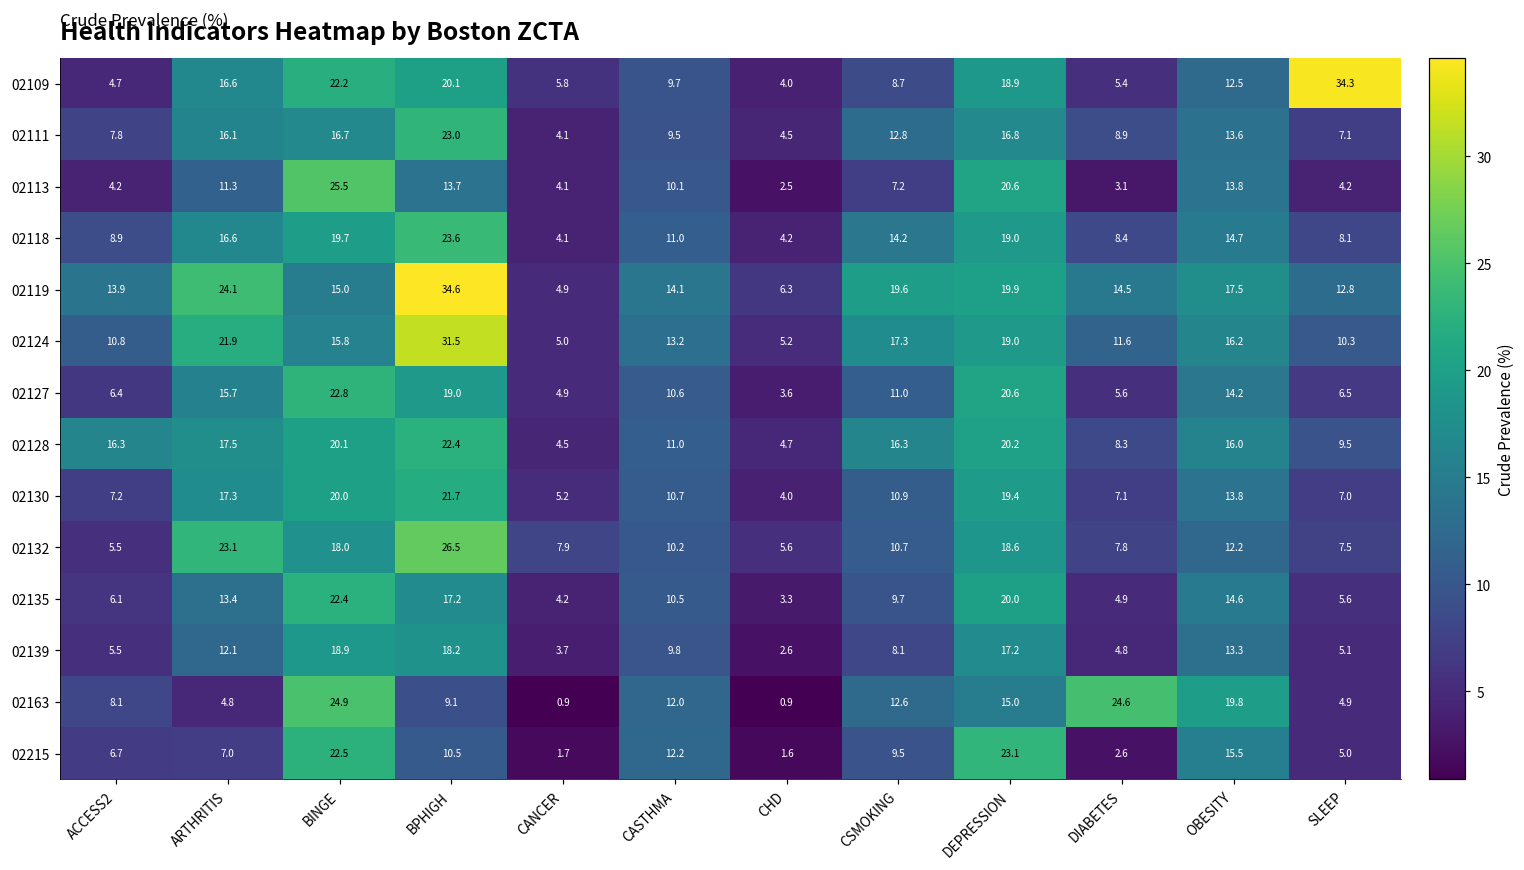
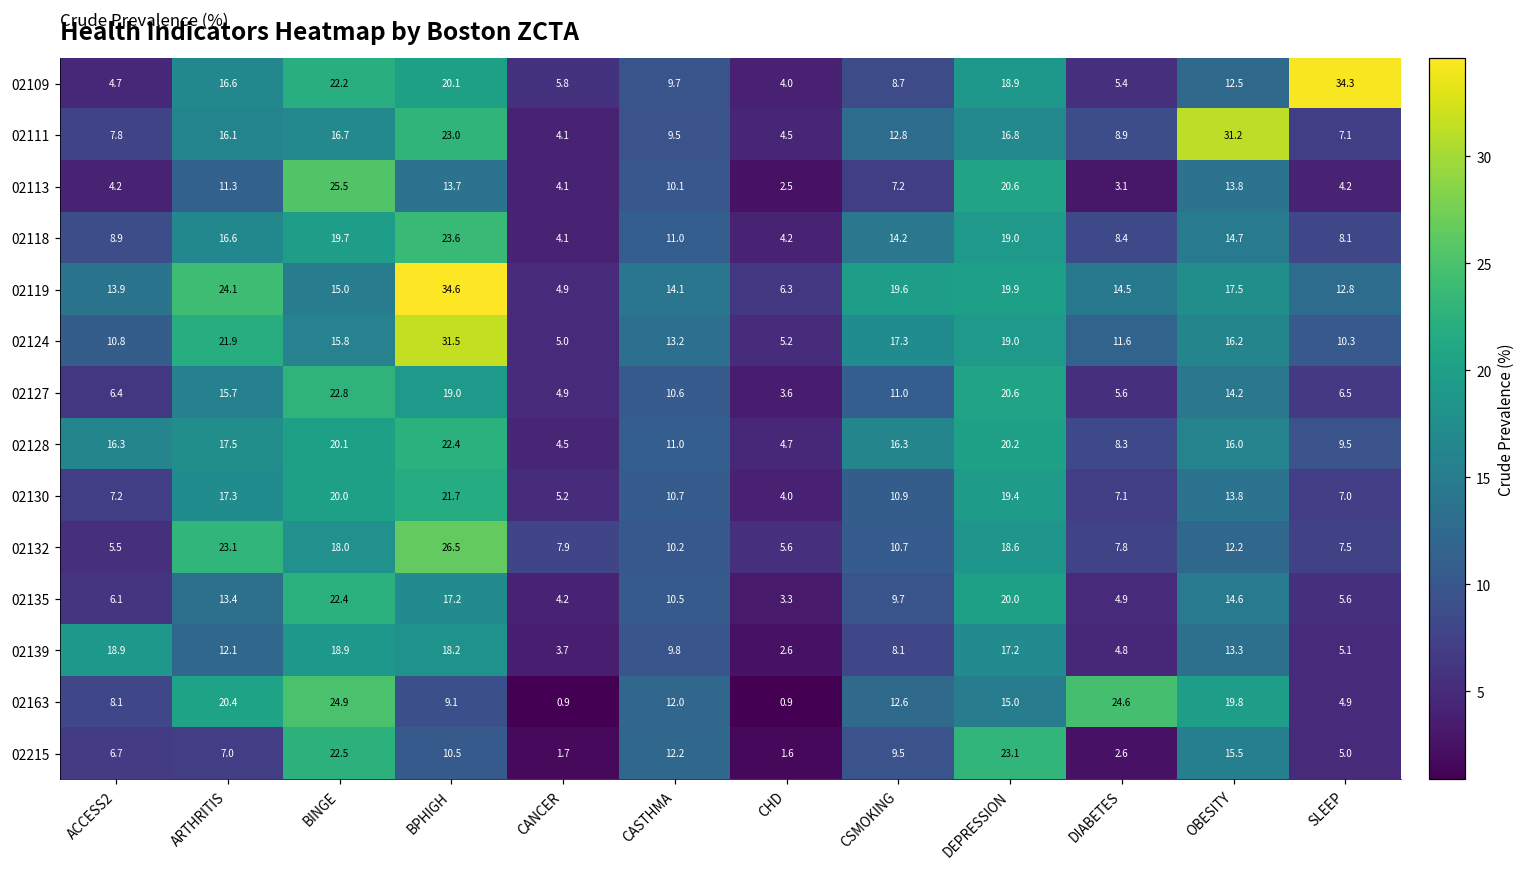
  {
    "02109": {
      "ACCESS2": 4.7,
      "ARTHRITIS": 16.6,
      "BINGE": 22.2,
      "BPHIGH": 20.1,
      "CANCER": 5.8,
      "CASTHMA": 9.7,
      "CHD": 4.0,
      "CSMOKING": 8.7,
      "DEPRESSION": 18.9,
      "DIABETES": 5.4,
      "OBESITY": 12.5,
      "SLEEP": 34.3
    },
    "02111": {
      "ACCESS2": 7.8,
      "ARTHRITIS": 16.1,
      "BINGE": 16.7,
      "BPHIGH": 23.0,
      "CANCER": 4.1,
      "CASTHMA": 9.5,
      "CHD": 4.5,
      "CSMOKING": 12.8,
      "DEPRESSION": 16.8,
      "DIABETES": 8.9,
-     "OBESITY": 13.6,
+     "OBESITY": 31.2,
      "SLEEP": 7.1
    },
    "02113": {
      "ACCESS2": 4.2,
      "ARTHRITIS": 11.3,
      "BINGE": 25.5,
      "BPHIGH": 13.7,
      "CANCER": 4.1,
      "CASTHMA": 10.1,
      "CHD": 2.5,
      "CSMOKING": 7.2,
      "DEPRESSION": 20.6,
      "DIABETES": 3.1,
      "OBESITY": 13.8,
      "SLEEP": 4.2
    },
    "02118": {
      "ACCESS2": 8.9,
      "ARTHRITIS": 16.6,
      "BINGE": 19.7,
      "BPHIGH": 23.6,
      "CANCER": 4.1,
      "CASTHMA": 11.0,
      "CHD": 4.2,
      "CSMOKING": 14.2,
      "DEPRESSION": 19.0,
      "DIABETES": 8.4,
      "OBESITY": 14.7,
      "SLEEP": 8.1
    },
    "02119": {
      "ACCESS2": 13.9,
      "ARTHRITIS": 24.1,
      "BINGE": 15.0,
      "BPHIGH": 34.6,
      "CANCER": 4.9,
      "CASTHMA": 14.1,
      "CHD": 6.3,
      "CSMOKING": 19.6,
      "DEPRESSION": 19.9,
      "DIABETES": 14.5,
      "OBESITY": 17.5,
      "SLEEP": 12.8
    },
    "02124": {
      "ACCESS2": 10.8,
      "ARTHRITIS": 21.9,
      "BINGE": 15.8,
      "BPHIGH": 31.5,
      "CANCER": 5.0,
      "CASTHMA": 13.2,
      "CHD": 5.2,
      "CSMOKING": 17.3,
      "DEPRESSION": 19.0,
      "DIABETES": 11.6,
      "OBESITY": 16.2,
      "SLEEP": 10.3
    },
    "02127": {
      "ACCESS2": 6.4,
      "ARTHRITIS": 15.7,
      "BINGE": 22.8,
      "BPHIGH": 19.0,
      "CANCER": 4.9,
      "CASTHMA": 10.6,
      "CHD": 3.6,
      "CSMOKING": 11.0,
      "DEPRESSION": 20.6,
      "DIABETES": 5.6,
      "OBESITY": 14.2,
      "SLEEP": 6.5
    },
    "02128": {
      "ACCESS2": 16.3,
      "ARTHRITIS": 17.5,
      "BINGE": 20.1,
      "BPHIGH": 22.4,
      "CANCER": 4.5,
      "CASTHMA": 11.0,
      "CHD": 4.7,
      "CSMOKING": 16.3,
      "DEPRESSION": 20.2,
      "DIABETES": 8.3,
      "OBESITY": 16.0,
      "SLEEP": 9.5
    },
    "02130": {
      "ACCESS2": 7.2,
      "ARTHRITIS": 17.3,
      "BINGE": 20.0,
      "BPHIGH": 21.7,
      "CANCER": 5.2,
      "CASTHMA": 10.7,
      "CHD": 4.0,
      "CSMOKING": 10.9,
      "DEPRESSION": 19.4,
      "DIABETES": 7.1,
      "OBESITY": 13.8,
      "SLEEP": 7.0
    },
    "02132": {
      "ACCESS2": 5.5,
      "ARTHRITIS": 23.1,
      "BINGE": 18.0,
      "BPHIGH": 26.5,
      "CANCER": 7.9,
      "CASTHMA": 10.2,
      "CHD": 5.6,
      "CSMOKING": 10.7,
      "DEPRESSION": 18.6,
      "DIABETES": 7.8,
      "OBESITY": 12.2,
      "SLEEP": 7.5
    },
    "02135": {
      "ACCESS2": 6.1,
      "ARTHRITIS": 13.4,
      "BINGE": 22.4,
      "BPHIGH": 17.2,
      "CANCER": 4.2,
      "CASTHMA": 10.5,
      "CHD": 3.3,
      "CSMOKING": 9.7,
      "DEPRESSION": 20.0,
      "DIABETES": 4.9,
      "OBESITY": 14.6,
      "SLEEP": 5.6
    },
    "02139": {
-     "ACCESS2": 5.5,
+     "ACCESS2": 18.9,
      "ARTHRITIS": 12.1,
      "BINGE": 18.9,
      "BPHIGH": 18.2,
      "CANCER": 3.7,
      "CASTHMA": 9.8,
      "CHD": 2.6,
      "CSMOKING": 8.1,
      "DEPRESSION": 17.2,
      "DIABETES": 4.8,
      "OBESITY": 13.3,
      "SLEEP": 5.1
    },
    "02163": {
      "ACCESS2": 8.1,
-     "ARTHRITIS": 4.8,
+     "ARTHRITIS": 20.4,
      "BINGE": 24.9,
      "BPHIGH": 9.1,
      "CANCER": 0.9,
      "CASTHMA": 12.0,
      "CHD": 0.9,
      "CSMOKING": 12.6,
      "DEPRESSION": 15.0,
      "DIABETES": 24.6,
      "OBESITY": 19.8,
      "SLEEP": 4.9
    },
    "02215": {
      "ACCESS2": 6.7,
      "ARTHRITIS": 7.0,
      "BINGE": 22.5,
      "BPHIGH": 10.5,
      "CANCER": 1.7,
      "CASTHMA": 12.2,
      "CHD": 1.6,
      "CSMOKING": 9.5,
      "DEPRESSION": 23.1,
      "DIABETES": 2.6,
      "OBESITY": 15.5,
      "SLEEP": 5.0
    }
  }
